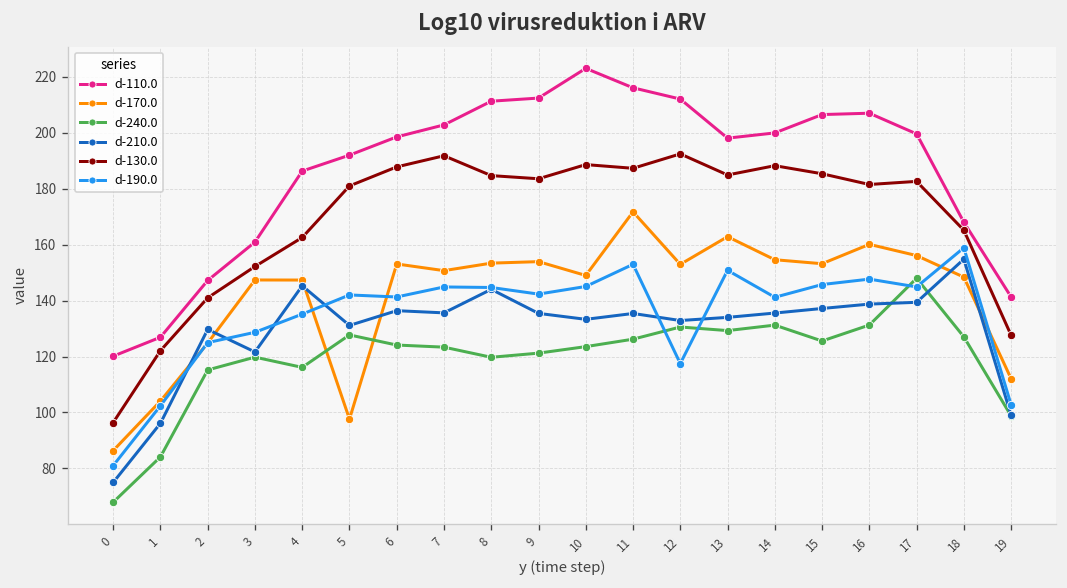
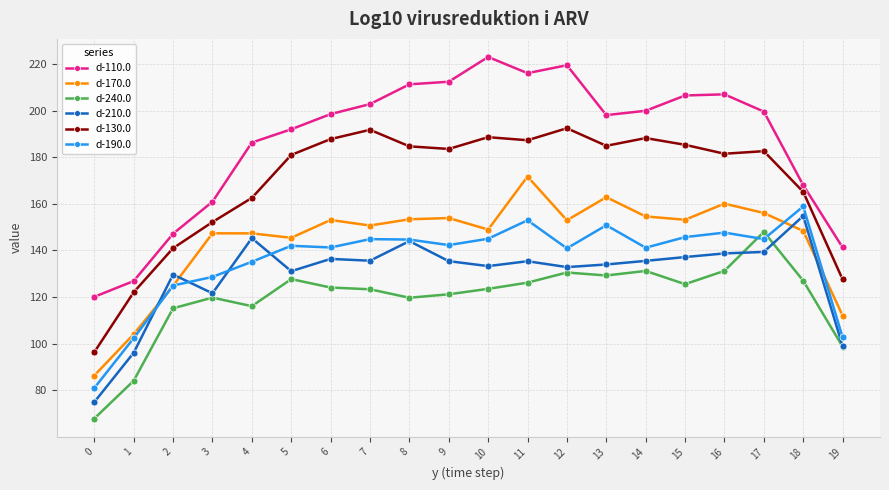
  {
    "d-110.0": {
      "0": 120,
      "1": 127,
      "2": 147,
      "3": 161,
      "4": 186,
      "5": 192,
      "6": 199,
      "7": 203,
      "8": 211,
      "9": 212,
      "10": 223,
      "11": 216,
-     "12": 212,
+     "12": 219,
      "13": 198,
      "14": 200,
      "15": 206,
      "16": 207,
      "17": 200,
      "18": 168,
      "19": 141
    },
    "d-170.0": {
      "0": 86,
      "1": 104,
      "3": 147,
      "4": 147,
-     "5": 98,
+     "5": 145,
      "6": 153,
      "7": 151,
      "8": 153,
      "9": 154,
      "10": 149,
      "11": 172,
      "12": 153,
      "13": 163,
      "14": 155,
      "15": 153,
      "16": 160,
      "17": 156,
      "18": 148,
      "19": 112
    },
    "d-240.0": {
      "0": 68,
      "1": 84,
      "2": 115,
      "3": 120,
      "4": 116,
      "5": 128,
      "6": 124,
      "7": 123,
      "8": 120,
      "9": 121,
      "10": 124,
      "11": 126,
      "12": 131,
      "13": 129,
      "14": 131,
      "15": 126,
      "16": 131,
      "17": 148,
      "18": 127
    },
    "d-210.0": {
      "0": 75,
      "1": 96,
      "2": 130,
      "3": 122,
      "4": 145,
      "5": 131,
      "6": 136,
      "7": 136,
      "9": 135,
      "10": 133,
      "11": 135,
      "12": 133,
      "13": 134,
      "14": 136,
      "15": 137,
      "16": 139,
      "17": 139,
      "18": 155
    },
    "d-130.0": {
      "0": 96,
      "1": 122,
      "2": 141,
      "3": 152,
      "4": 163,
      "5": 181,
      "6": 188,
      "7": 192,
      "8": 185,
      "9": 184,
      "10": 189,
      "11": 187,
      "12": 192,
      "13": 185,
      "14": 188,
      "15": 185,
      "16": 181,
      "17": 183,
      "18": 165,
      "19": 128
    },
    "d-190.0": {
      "0": 81,
      "1": 102,
      "3": 129,
      "4": 135,
      "5": 142,
      "6": 141,
      "7": 145,
      "9": 142,
      "10": 145,
      "11": 153,
-     "12": 117,
+     "12": 141,
      "13": 151,
      "14": 141,
      "15": 146,
      "16": 148,
      "17": 145,
      "18": 159,
      "19": 103
    }
  }
